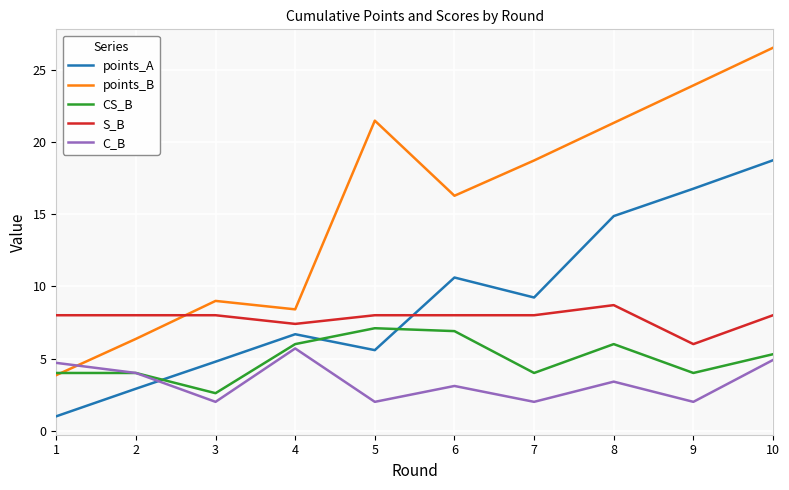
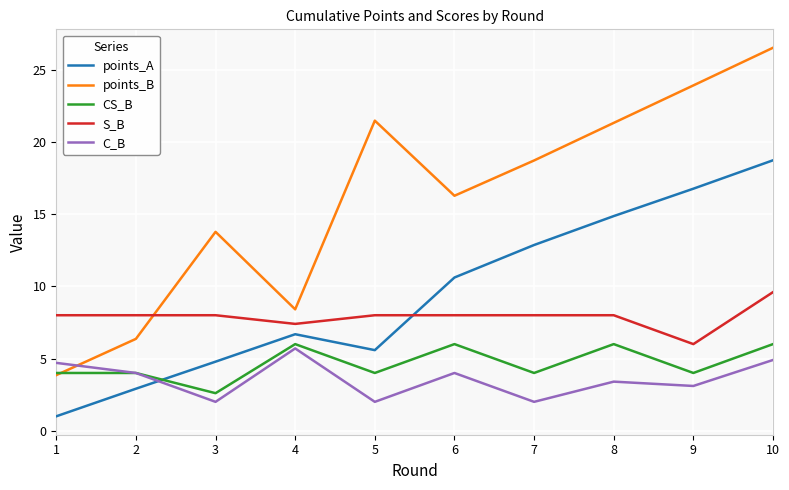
  {
    "points_A": {
      "1": 1.0,
      "2": 2.9,
      "3": 4.8,
      "4": 6.7,
      "5": 5.6,
      "6": 10.6,
-     "7": 9.2,
+     "7": 12.9,
      "8": 14.9,
      "9": 16.8,
      "10": 18.7
    },
    "points_B": {
      "2": 6.4,
-     "3": 9.0,
+     "3": 13.8,
      "4": 8.4,
      "5": 21.5,
      "6": 16.3,
      "7": 18.7,
      "8": 21.3,
      "9": 23.9,
      "10": 26.5
    },
    "CS_B": {
      "3": 2.6,
      "4": 6.0,
-     "5": 7.1,
-     "6": 6.9,
+     "5": 4.0,
+     "6": 6.0,
      "7": 4.0,
      "8": 6.0,
      "9": 4.0,
-     "10": 5.3
+     "10": 6.0
    },
    "S_B": {
      "1": 8.0,
      "2": 8.0,
      "3": 8.0,
      "4": 7.4,
      "5": 8.0,
      "6": 8.0,
      "7": 8.0,
-     "8": 8.7,
+     "8": 8.0,
      "9": 6.0,
-     "10": 8.0
+     "10": 9.6
    },
    "C_B": {
      "1": 4.7,
      "3": 2.0,
      "4": 5.7,
      "5": 2.0,
-     "6": 3.1,
+     "6": 4.0,
      "7": 2.0,
      "8": 3.4,
-     "9": 2.0,
+     "9": 3.1,
      "10": 4.9
    }
  }
